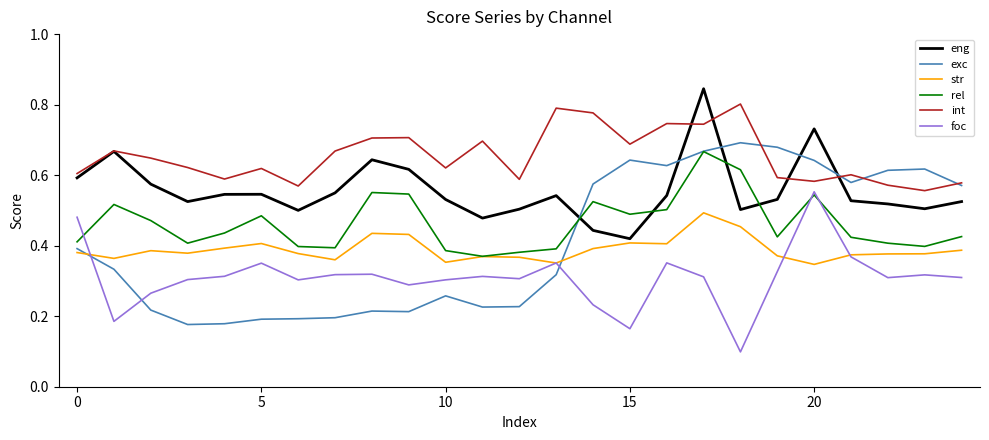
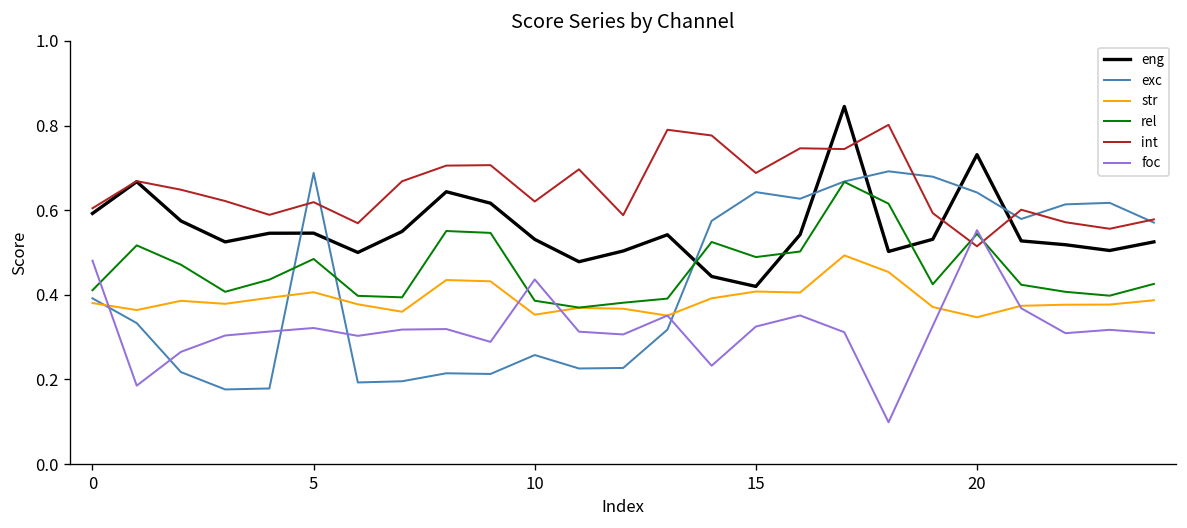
  {
    "eng": {
      "0": 0.59,
      "5": 0.55,
      "10": 0.53,
      "15": 0.42,
      "20": 0.73
    },
    "exc": {
      "0": 0.39,
-     "5": 0.19,
+     "5": 0.69,
      "10": 0.26,
      "15": 0.64,
      "20": 0.64
    },
    "str": {
      "0": 0.38,
      "5": 0.41,
      "10": 0.35,
      "15": 0.41,
      "20": 0.35
    },
    "rel": {
      "0": 0.41,
      "5": 0.48,
      "10": 0.39,
      "15": 0.49,
      "20": 0.54
    },
    "int": {
      "0": 0.60,
      "5": 0.62,
      "10": 0.62,
      "15": 0.69,
-     "20": 0.58
+     "20": 0.51
    },
    "foc": {
      "0": 0.48,
-     "5": 0.35,
-     "10": 0.30,
-     "15": 0.16,
+     "5": 0.32,
+     "10": 0.44,
+     "15": 0.32,
      "20": 0.55
    }
  }
